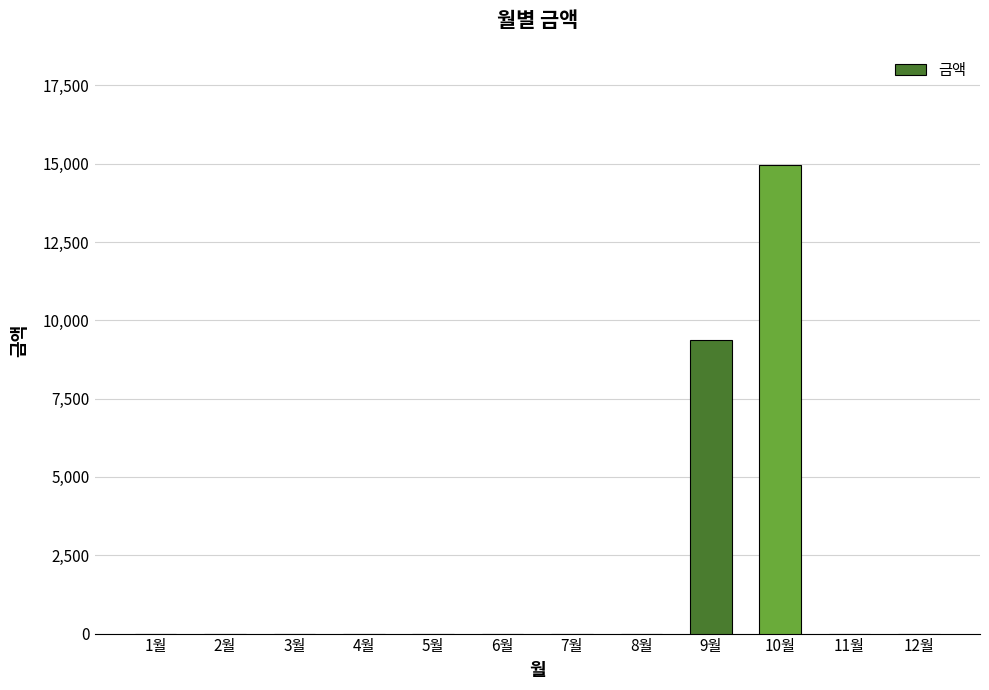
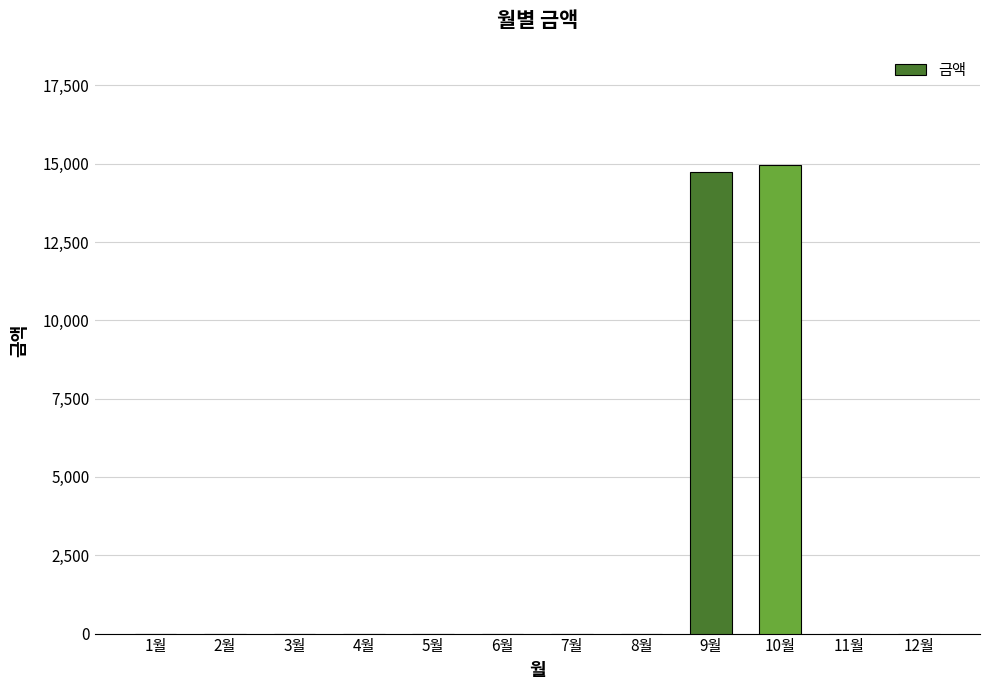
  {
    "1월": "0",
    "2월": "0",
    "3월": "0",
    "4월": "0",
    "5월": "0",
    "6월": "0",
    "7월": "0",
    "8월": "0",
-   "9월": "9,400",
+   "9월": "14,700",
    "10월": "15,000",
    "11월": "0",
    "12월": "0"
  }
